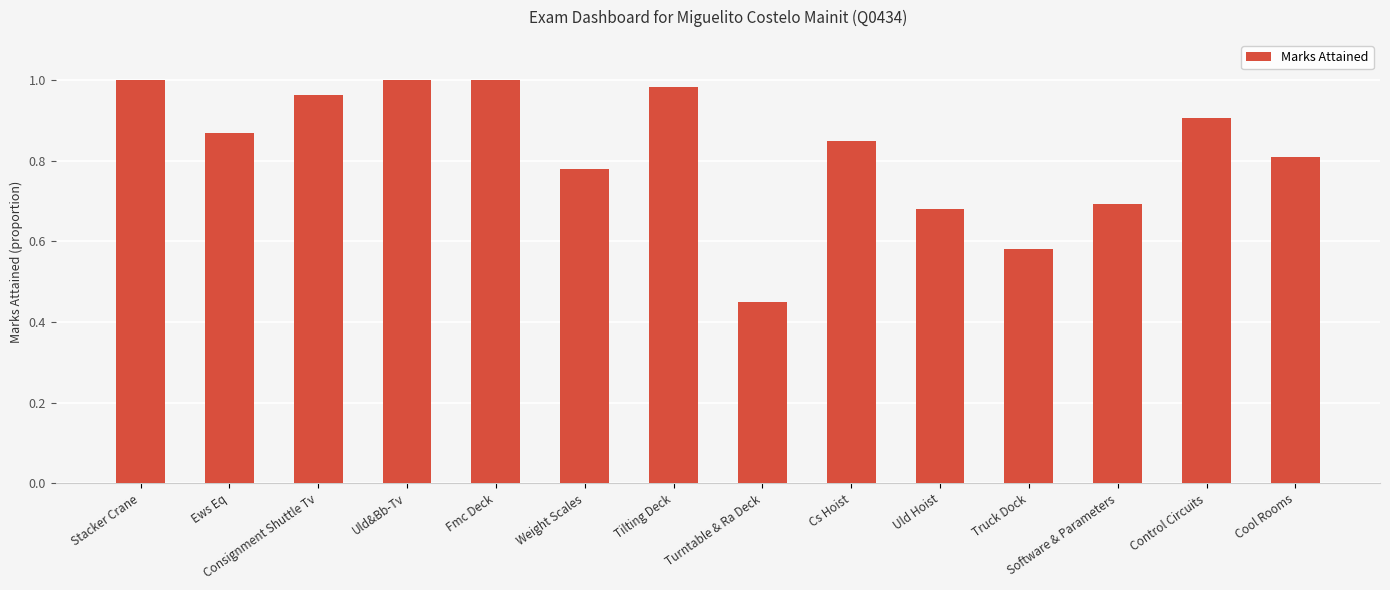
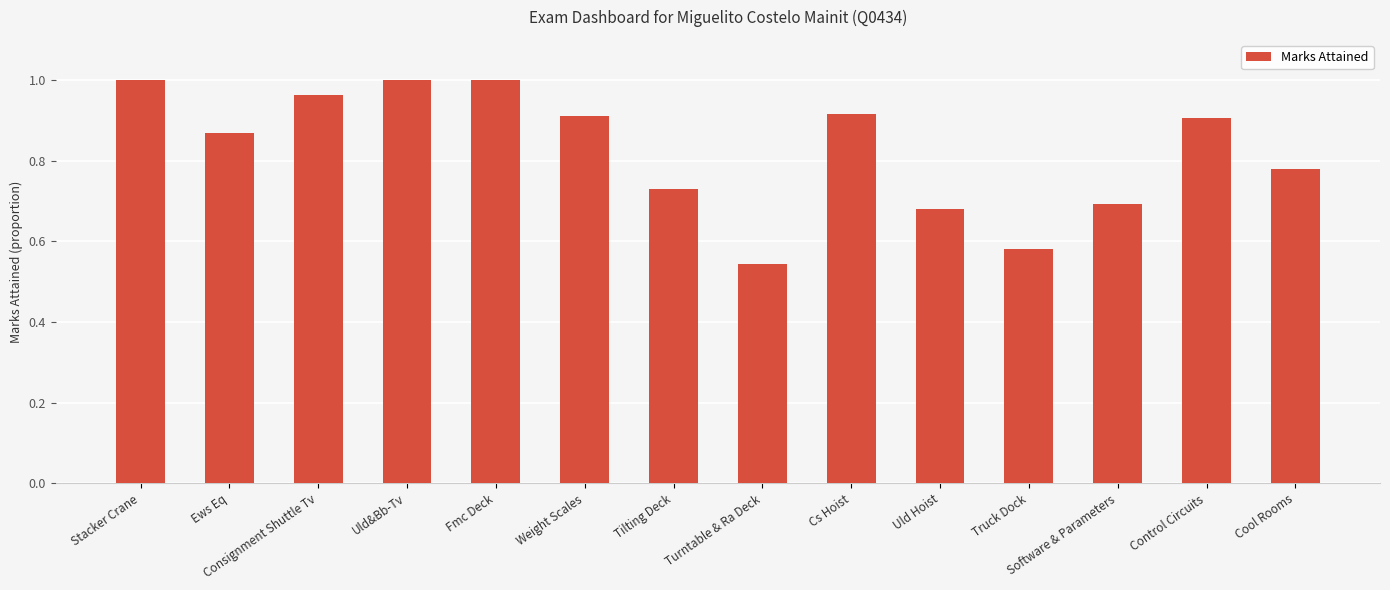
  {
    "Stacker Crane": 1.00,
    "Ews Eq": 0.87,
    "Consignment Shuttle Tv": 0.96,
    "Uld&Bb-Tv": 1.00,
    "Fmc Deck": 1.00,
-   "Weight Scales": 0.78,
-   "Tilting Deck": 0.98,
-   "Turntable & Ra Deck": 0.45,
-   "Cs Hoist": 0.85,
+   "Weight Scales": 0.91,
+   "Tilting Deck": 0.73,
+   "Turntable & Ra Deck": 0.54,
+   "Cs Hoist": 0.92,
    "Uld Hoist": 0.68,
    "Truck Dock": 0.58,
    "Software & Parameters": 0.69,
    "Control Circuits": 0.91,
-   "Cool Rooms": 0.81
+   "Cool Rooms": 0.78
  }
